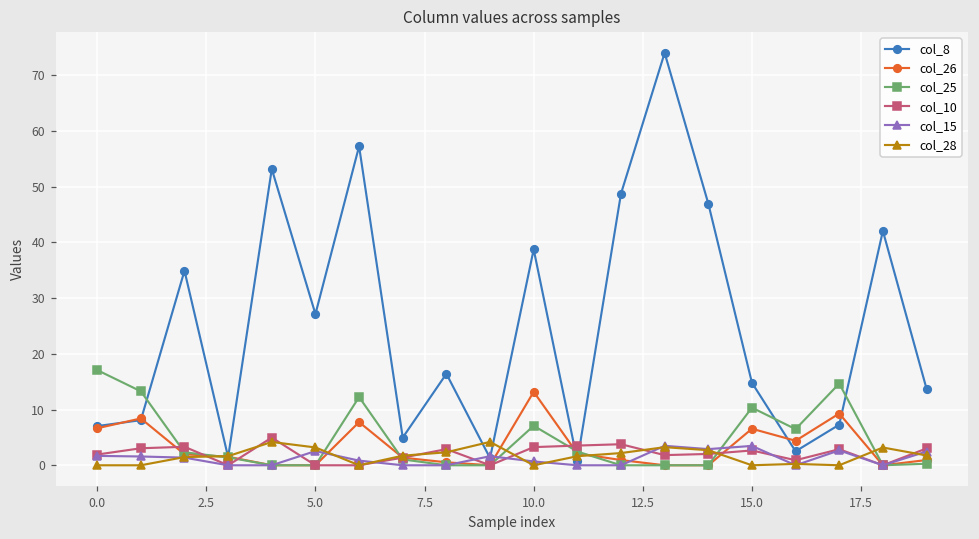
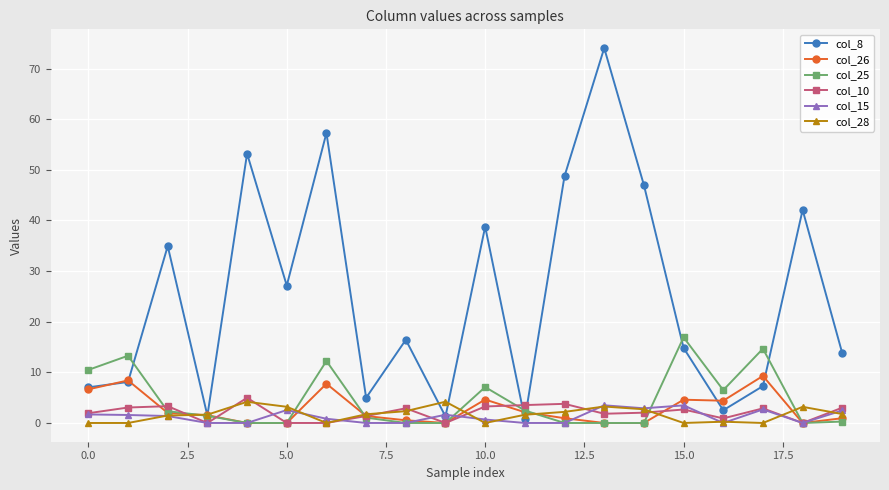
  {
    "col_8": {
      "5.0": 27,
      "10.0": 39,
      "15.0": 15
    },
    "col_26": {
-     "10.0": 13,
-     "15.0": 7
+     "10.0": 5,
+     "15.0": 5
    },
    "col_25": {
-     "0.0": 17,
+     "0.0": 10,
      "10.0": 7,
-     "15.0": 10
+     "15.0": 17
    },
    "col_10": {
      "10.0": 3,
      "15.0": 3
    },
    "col_15": {
      "5.0": 3,
      "10.0": 1,
      "15.0": 3
    },
    "col_28": {
      "0.0": 0,
      "5.0": 3,
      "10.0": 0,
      "15.0": 0
    }
  }
